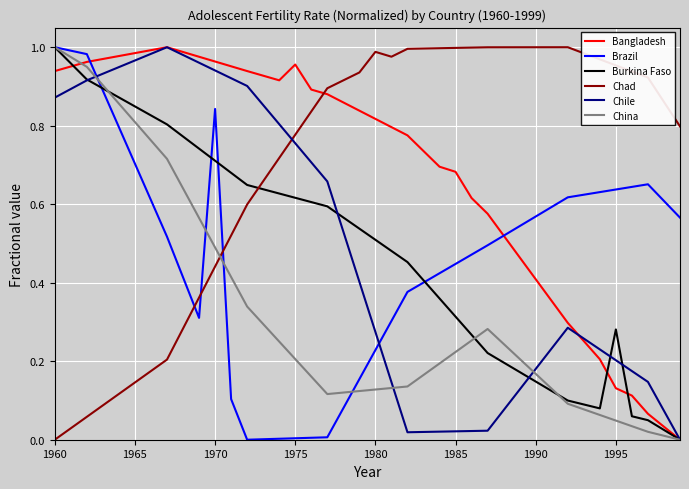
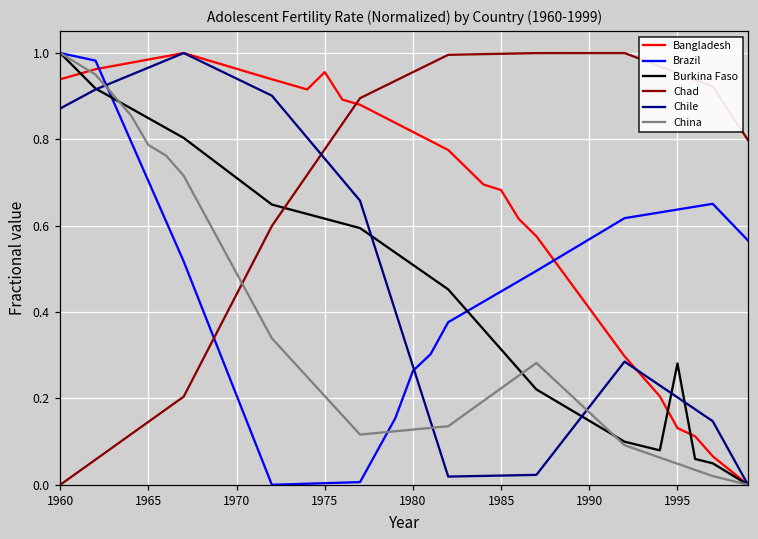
  {
    "Bangladesh": {
      "1960": 0.94,
      "1965": 0.99,
      "1970": 0.96,
      "1975": 0.96,
      "1980": 0.82,
      "1985": 0.68,
      "1990": 0.41,
      "1995": 0.13
    },
    "Brazil": {
      "1965": 0.70,
-     "1970": 0.84,
+     "1970": 0.21,
      "1975": 0.00,
-     "1980": 0.23,
+     "1980": 0.26,
      "1985": 0.45,
      "1990": 0.57,
      "1995": 0.64
    },
    "Burkina Faso": {
      "1965": 0.85,
      "1970": 0.71,
      "1975": 0.62,
      "1980": 0.51,
      "1985": 0.31,
      "1990": 0.15,
      "1995": 0.28
    },
    "Chad": {
      "1960": 0.00,
      "1965": 0.15,
      "1970": 0.44,
      "1975": 0.78,
-     "1980": 0.99,
+     "1980": 0.96,
      "1985": 1.00,
      "1990": 1.00
    },
    "Chile": {
      "1960": 0.87,
      "1965": 0.97,
      "1970": 0.94,
      "1975": 0.76,
      "1980": 0.27,
      "1985": 0.02,
      "1990": 0.18,
      "1995": 0.20
    },
    "China": {
-     "1965": 0.81,
+     "1965": 0.79,
      "1970": 0.49,
      "1975": 0.21,
      "1980": 0.13,
      "1985": 0.22,
      "1990": 0.17,
      "1995": 0.05
    }
  }
